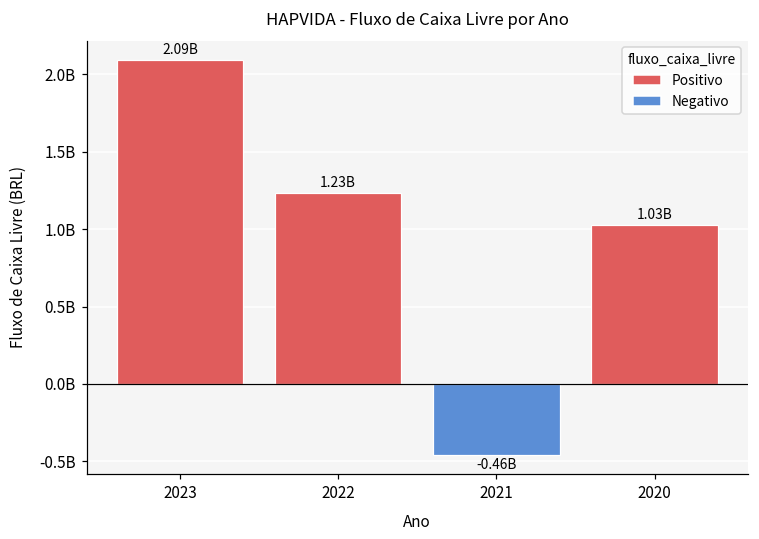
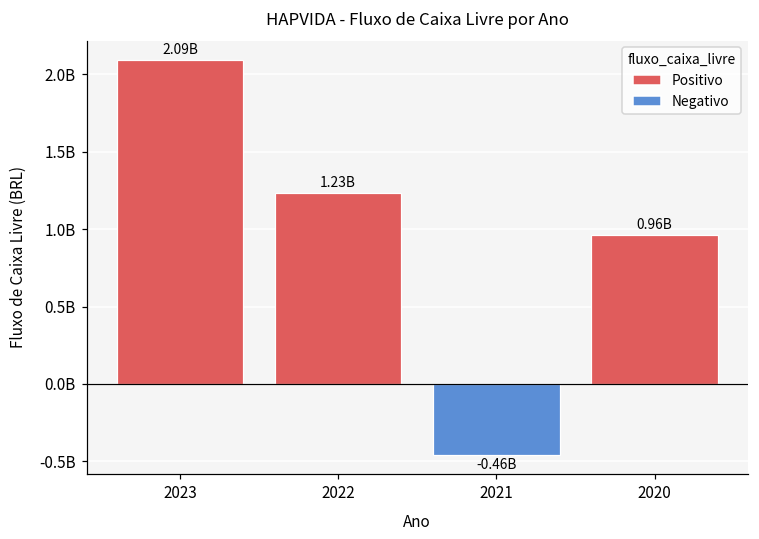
  {
    "2023": "2.09B",
    "2022": "1.23B",
    "2021": "-0.46B",
-   "2020": "1.03B"
+   "2020": "0.96B"
  }
